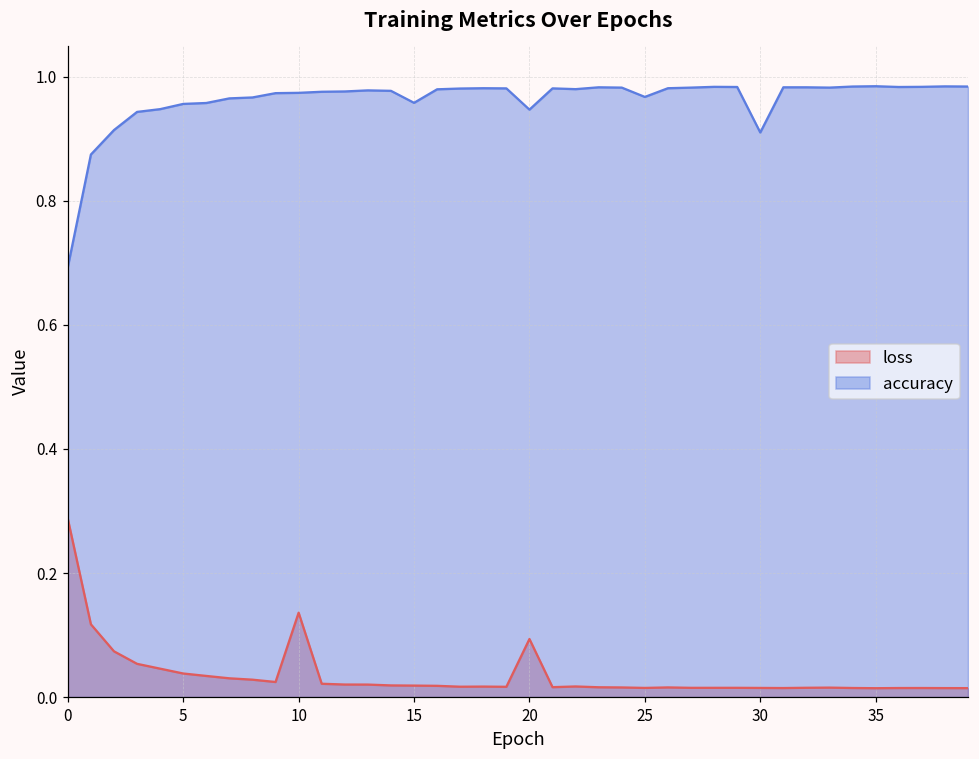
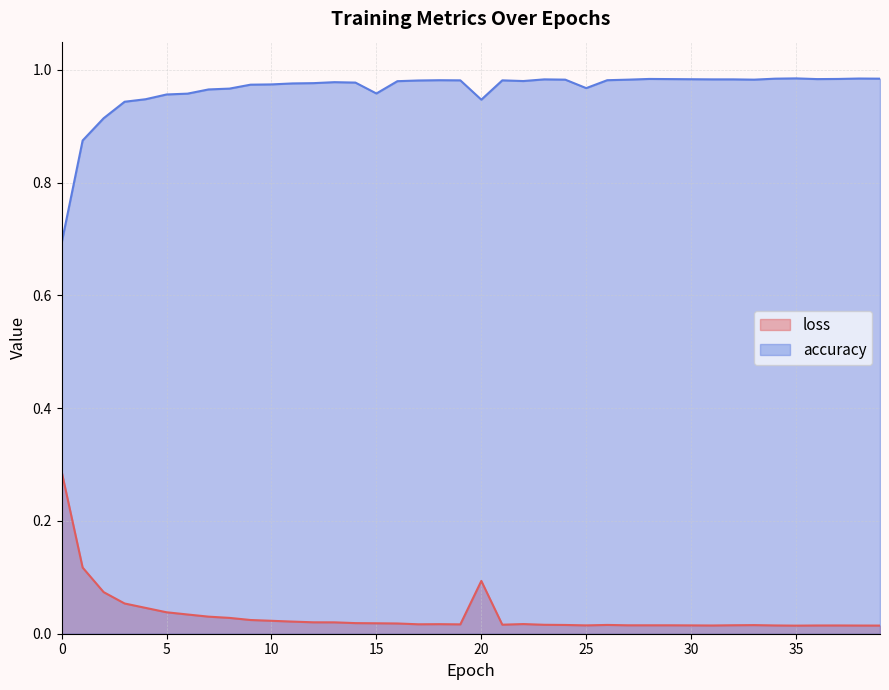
  {
    "loss": {
      "0": 0.29,
      "5": 0.04,
-     "10": 0.14,
+     "10": 0.02,
      "15": 0.02,
      "20": 0.09,
      "25": 0.01,
      "30": 0.01,
      "35": 0.01
    },
    "accuracy": {
      "0": 0.69,
      "5": 0.96,
      "10": 0.97,
      "15": 0.96,
      "20": 0.95,
      "25": 0.97,
-     "30": 0.91,
+     "30": 0.98,
      "35": 0.98
    }
  }
